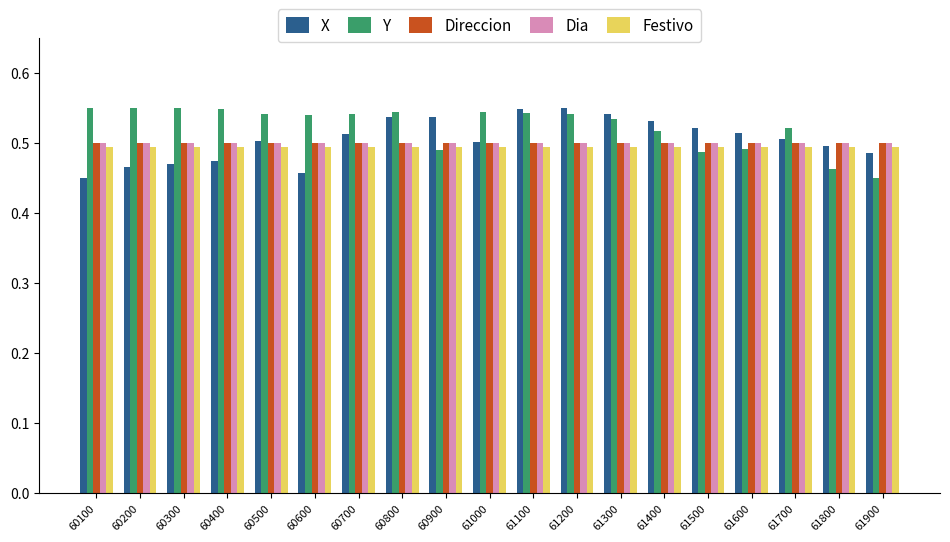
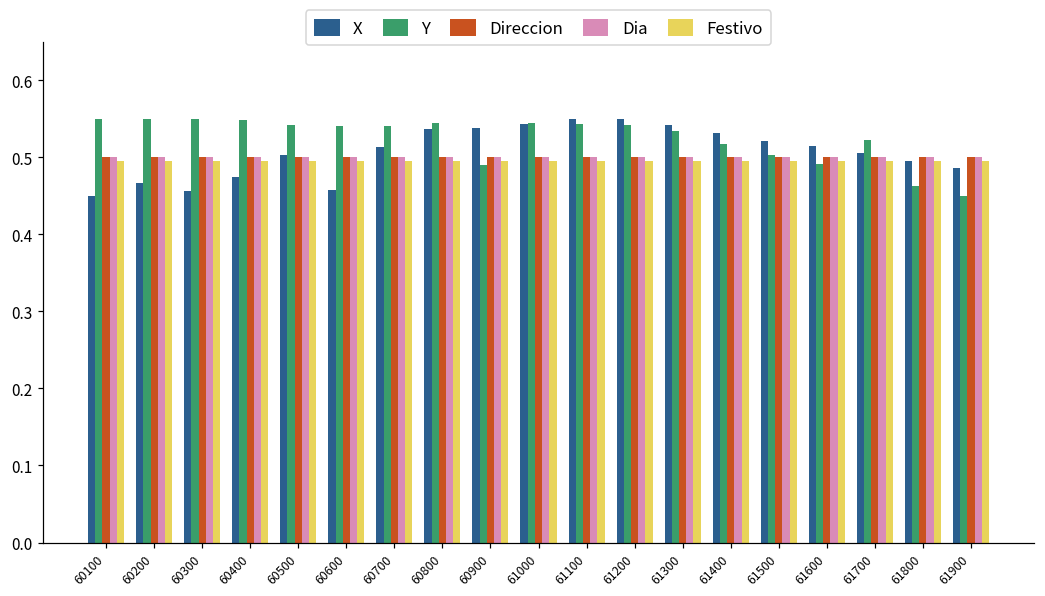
  {
    "X": {
      "60100": 0.45,
      "60200": 0.47,
-     "60300": 0.47,
+     "60300": 0.46,
      "60400": 0.48,
      "60500": 0.50,
      "60600": 0.46,
      "60700": 0.51,
      "60800": 0.54,
      "60900": 0.54,
-     "61000": 0.50,
+     "61000": 0.54,
      "61100": 0.55,
      "61200": 0.55,
      "61300": 0.54,
      "61400": 0.53,
      "61500": 0.52,
      "61600": 0.51,
      "61700": 0.51,
      "61800": 0.50,
      "61900": 0.49
    },
    "Y": {
      "60100": 0.55,
      "60200": 0.55,
      "60300": 0.55,
      "60400": 0.55,
      "60500": 0.54,
      "60600": 0.54,
      "60700": 0.54,
      "60800": 0.55,
      "60900": 0.49,
      "61000": 0.54,
      "61100": 0.54,
      "61200": 0.54,
      "61300": 0.53,
      "61400": 0.52,
-     "61500": 0.49,
+     "61500": 0.50,
      "61600": 0.49,
      "61700": 0.52,
      "61800": 0.46,
      "61900": 0.45
    },
    "Direccion": {
      "60100": 0.50,
      "60200": 0.50,
      "60300": 0.50,
      "60400": 0.50,
      "60500": 0.50,
      "60600": 0.50,
      "60700": 0.50,
      "60800": 0.50,
      "60900": 0.50,
      "61000": 0.50,
      "61100": 0.50,
      "61200": 0.50,
      "61300": 0.50,
      "61400": 0.50,
      "61500": 0.50,
      "61600": 0.50,
      "61700": 0.50,
      "61800": 0.50,
      "61900": 0.50
    },
    "Dia": {
      "60100": 0.50,
      "60200": 0.50,
      "60300": 0.50,
      "60400": 0.50,
      "60500": 0.50,
      "60600": 0.50,
      "60700": 0.50,
      "60800": 0.50,
      "60900": 0.50,
      "61000": 0.50,
      "61100": 0.50,
      "61200": 0.50,
      "61300": 0.50,
      "61400": 0.50,
      "61500": 0.50,
      "61600": 0.50,
      "61700": 0.50,
      "61800": 0.50,
      "61900": 0.50
    },
    "Festivo": {
      "60100": 0.50,
      "60200": 0.50,
      "60300": 0.50,
      "60400": 0.50,
      "60500": 0.50,
      "60600": 0.50,
      "60700": 0.50,
      "60800": 0.50,
      "60900": 0.50,
      "61000": 0.50,
      "61100": 0.50,
      "61200": 0.50,
      "61300": 0.50,
      "61400": 0.50,
      "61500": 0.50,
      "61600": 0.50,
      "61700": 0.50,
      "61800": 0.50,
      "61900": 0.50
    }
  }
